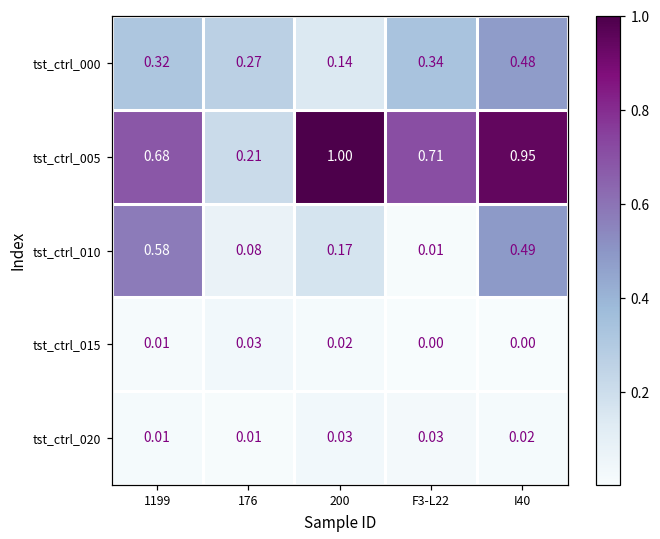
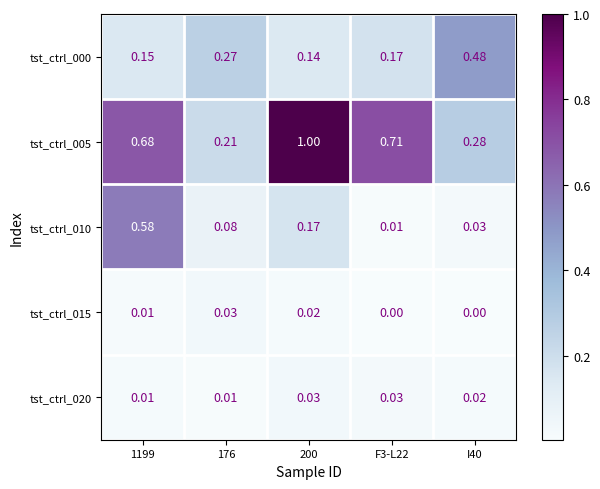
  {
    "tst_ctrl_000": {
-     "1199": 0.32,
+     "1199": 0.15,
      "176": 0.27,
      "200": 0.14,
-     "F3-L22": 0.34,
+     "F3-L22": 0.17,
      "I40": 0.48
    },
    "tst_ctrl_005": {
      "1199": 0.68,
      "176": 0.21,
      "200": 1.00,
      "F3-L22": 0.71,
-     "I40": 0.95
+     "I40": 0.28
    },
    "tst_ctrl_010": {
      "1199": 0.58,
      "176": 0.08,
      "200": 0.17,
      "F3-L22": 0.01,
-     "I40": 0.49
+     "I40": 0.03
    },
    "tst_ctrl_015": {
      "1199": 0.01,
      "176": 0.03,
      "200": 0.02,
      "F3-L22": 0.00,
      "I40": 0.00
    },
    "tst_ctrl_020": {
      "1199": 0.01,
      "176": 0.01,
      "200": 0.03,
      "F3-L22": 0.03,
      "I40": 0.02
    }
  }
